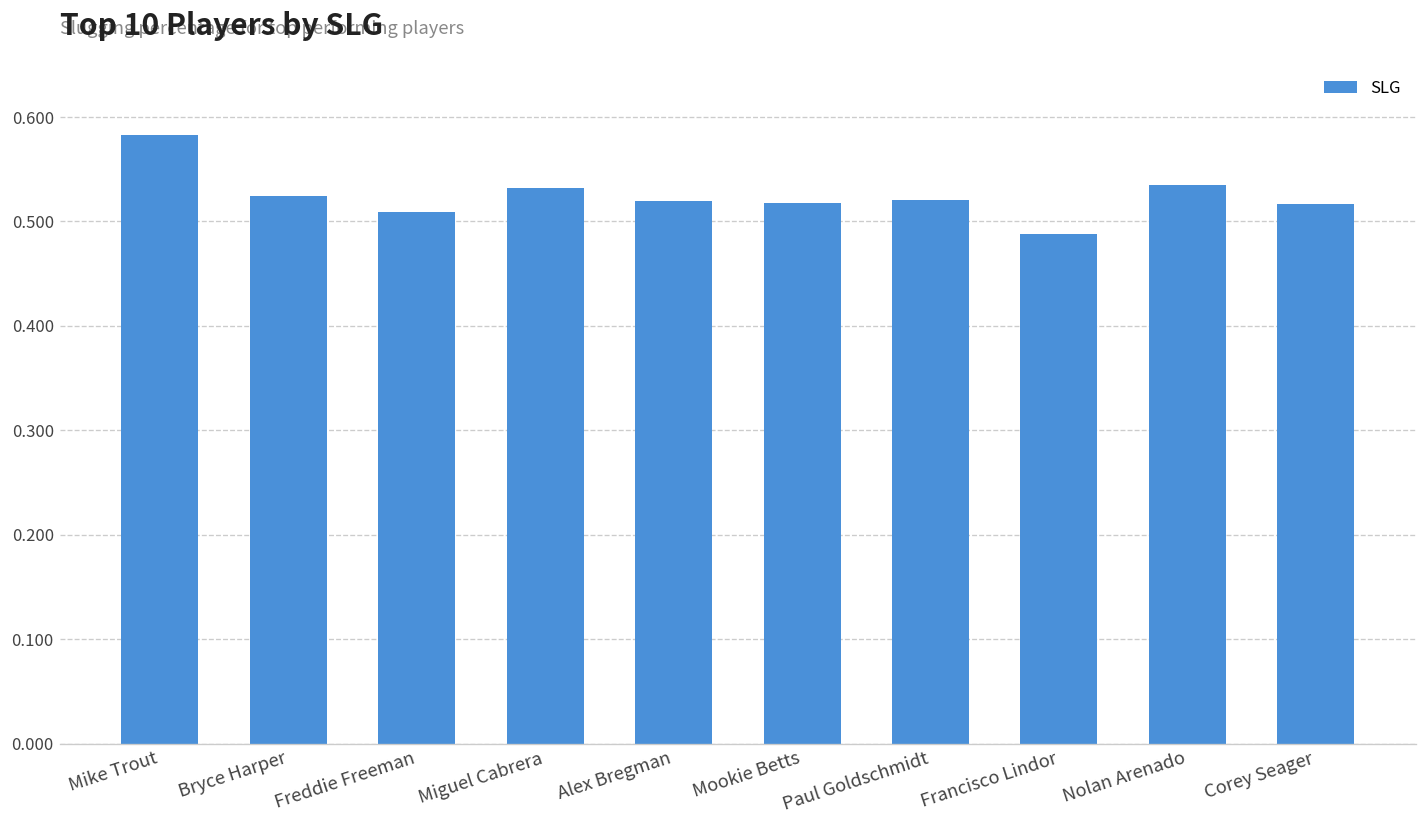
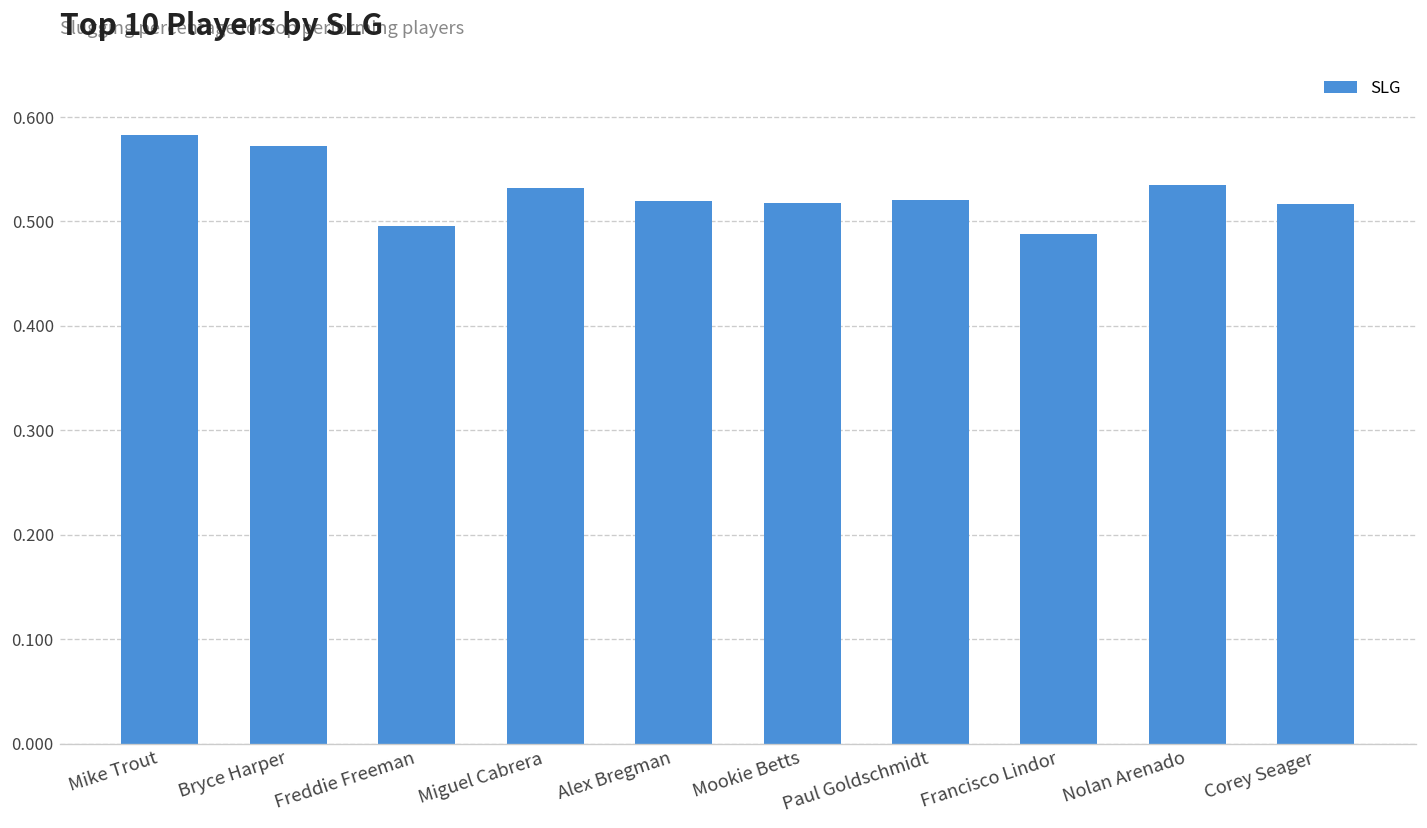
  {
    "Mike Trout": 0.58,
-   "Bryce Harper": 0.52,
-   "Freddie Freeman": 0.51,
+   "Bryce Harper": 0.57,
+   "Freddie Freeman": 0.50,
    "Miguel Cabrera": 0.53,
    "Alex Bregman": 0.52,
    "Mookie Betts": 0.52,
    "Paul Goldschmidt": 0.52,
    "Francisco Lindor": 0.49,
    "Nolan Arenado": 0.54,
    "Corey Seager": 0.52
  }
